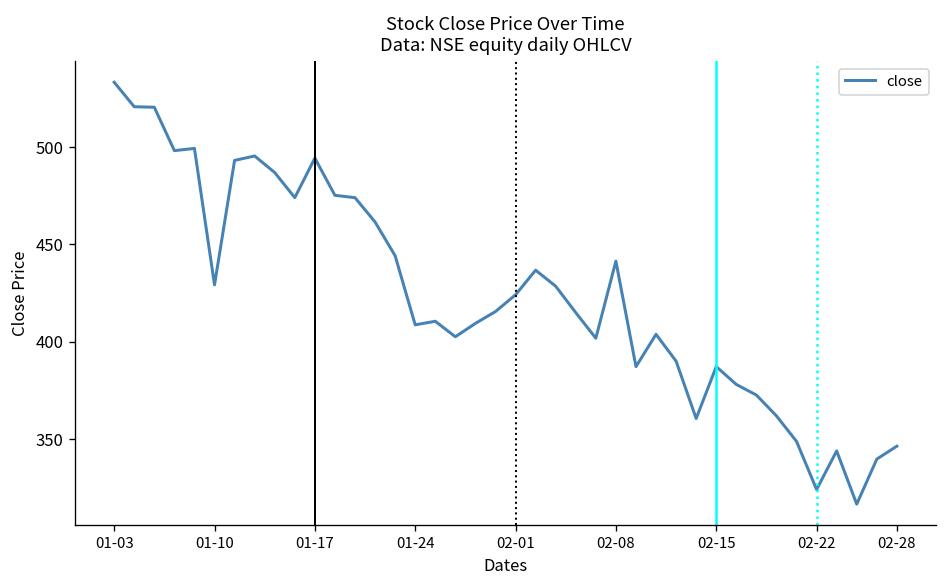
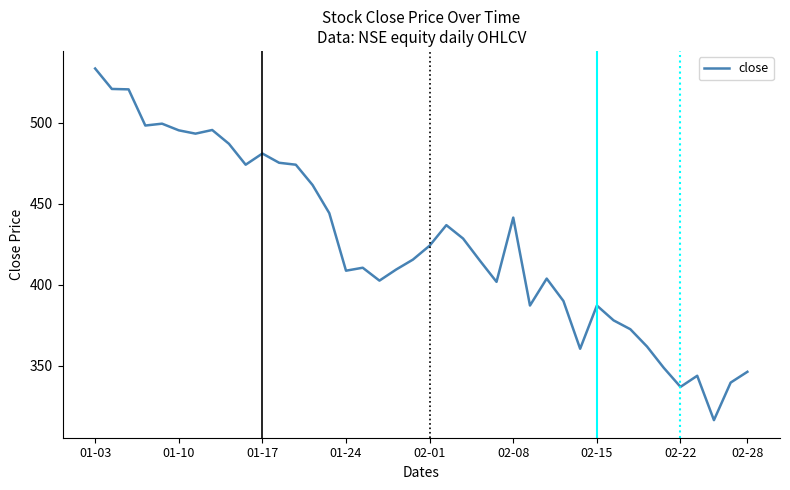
  {
    "01-03": 533,
-   "01-10": 429,
-   "01-17": 494,
+   "01-10": 495,
+   "01-17": 481,
    "01-24": 409,
    "02-01": 424,
    "02-08": 441,
    "02-15": 387,
-   "02-22": 324,
+   "02-22": 337,
    "02-28": 346
  }
